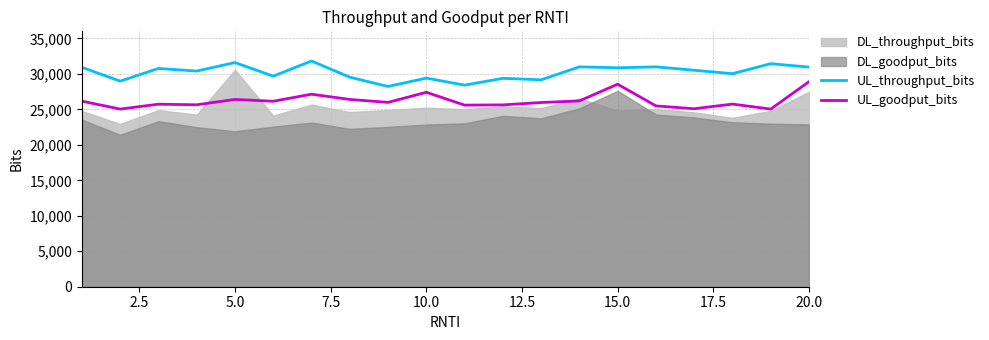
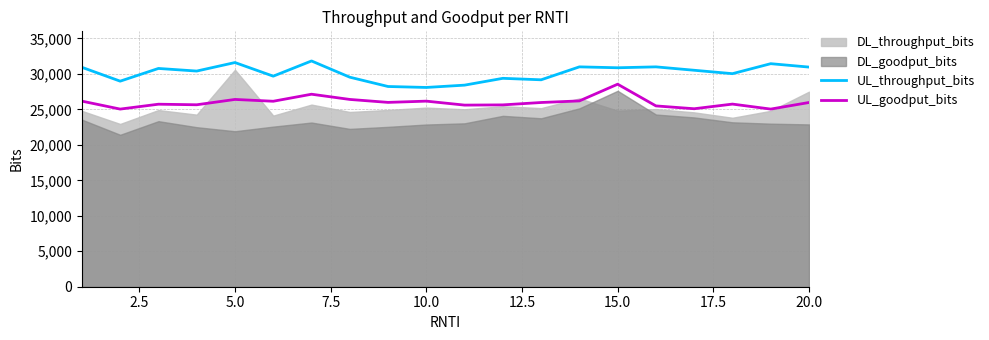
  {
    "UL_throughput_bits": {
      "5.0": "32,000",
-     "10.0": "29,000",
+     "10.0": "28,000",
      "15.0": "31,000",
      "20.0": "31,000"
    },
    "DL_throughput_bits": {
      "5.0": "31,000",
      "10.0": "25,000",
      "15.0": "25,000",
      "20.0": "27,000"
    },
    "UL_goodput_bits": {
      "5.0": "26,000",
-     "10.0": "27,000",
+     "10.0": "26,000",
      "15.0": "29,000",
-     "20.0": "29,000"
+     "20.0": "26,000"
    },
    "DL_goodput_bits": {
      "5.0": "22,000",
      "10.0": "23,000",
      "15.0": "28,000",
      "20.0": "23,000"
    }
  }
